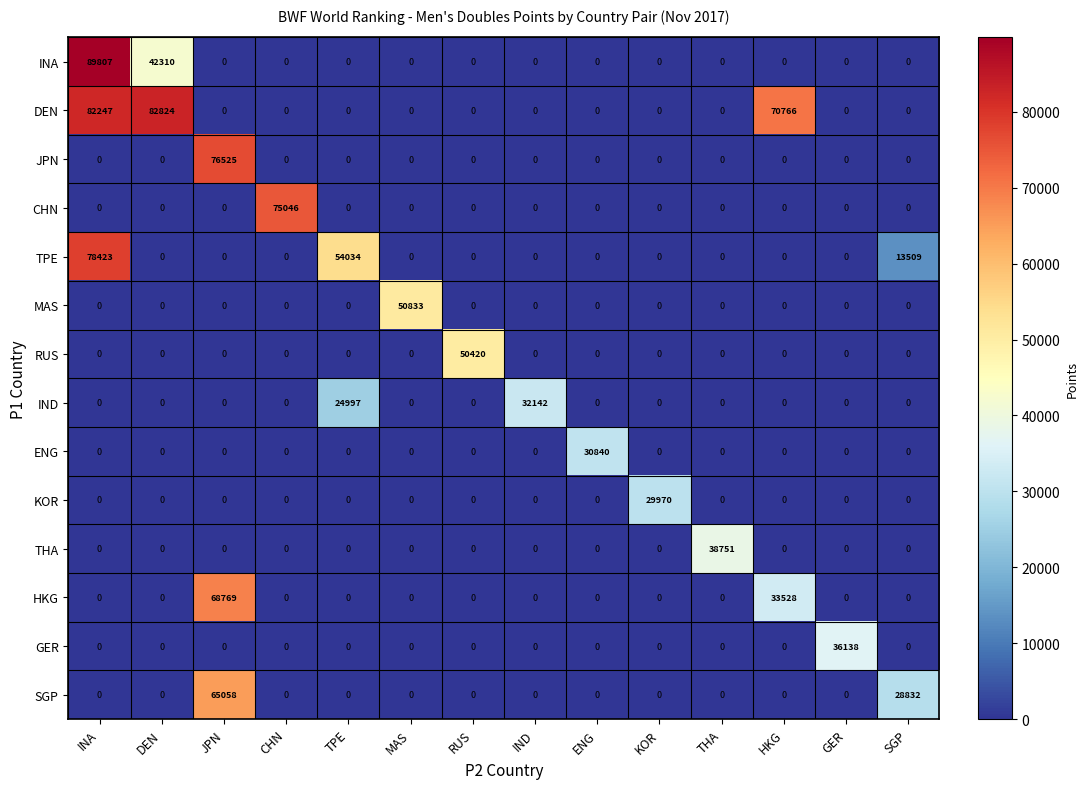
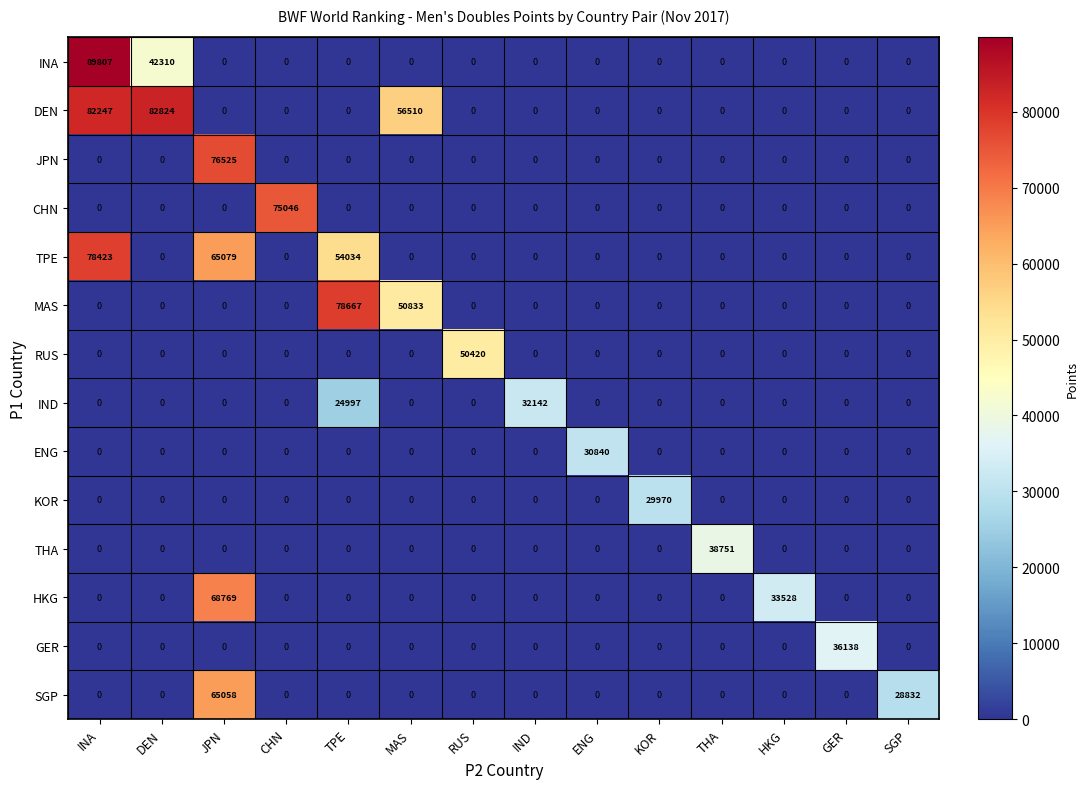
  {
    "INA": {
      "INA": 89807,
      "DEN": 42310,
      "JPN": 0,
      "CHN": 0,
      "TPE": 0,
      "MAS": 0,
      "RUS": 0,
      "IND": 0,
      "ENG": 0,
      "KOR": 0,
      "THA": 0,
      "HKG": 0,
      "GER": 0,
      "SGP": 0
    },
    "DEN": {
      "INA": 82247,
      "DEN": 82824,
      "JPN": 0,
      "CHN": 0,
      "TPE": 0,
-     "MAS": 0,
+     "MAS": 56510,
      "RUS": 0,
      "IND": 0,
      "ENG": 0,
      "KOR": 0,
      "THA": 0,
-     "HKG": 70766,
+     "HKG": 0,
      "GER": 0,
      "SGP": 0
    },
    "JPN": {
      "INA": 0,
      "DEN": 0,
      "JPN": 76525,
      "CHN": 0,
      "TPE": 0,
      "MAS": 0,
      "RUS": 0,
      "IND": 0,
      "ENG": 0,
      "KOR": 0,
      "THA": 0,
      "HKG": 0,
      "GER": 0,
      "SGP": 0
    },
    "CHN": {
      "INA": 0,
      "DEN": 0,
      "JPN": 0,
      "CHN": 75046,
      "TPE": 0,
      "MAS": 0,
      "RUS": 0,
      "IND": 0,
      "ENG": 0,
      "KOR": 0,
      "THA": 0,
      "HKG": 0,
      "GER": 0,
      "SGP": 0
    },
    "TPE": {
      "INA": 78423,
      "DEN": 0,
-     "JPN": 0,
+     "JPN": 65079,
      "CHN": 0,
      "TPE": 54034,
      "MAS": 0,
      "RUS": 0,
      "IND": 0,
      "ENG": 0,
      "KOR": 0,
      "THA": 0,
      "HKG": 0,
      "GER": 0,
-     "SGP": 13509
+     "SGP": 0
    },
    "MAS": {
      "INA": 0,
      "DEN": 0,
      "JPN": 0,
      "CHN": 0,
-     "TPE": 0,
+     "TPE": 78667,
      "MAS": 50833,
      "RUS": 0,
      "IND": 0,
      "ENG": 0,
      "KOR": 0,
      "THA": 0,
      "HKG": 0,
      "GER": 0,
      "SGP": 0
    },
    "RUS": {
      "INA": 0,
      "DEN": 0,
      "JPN": 0,
      "CHN": 0,
      "TPE": 0,
      "MAS": 0,
      "RUS": 50420,
      "IND": 0,
      "ENG": 0,
      "KOR": 0,
      "THA": 0,
      "HKG": 0,
      "GER": 0,
      "SGP": 0
    },
    "IND": {
      "INA": 0,
      "DEN": 0,
      "JPN": 0,
      "CHN": 0,
      "TPE": 24997,
      "MAS": 0,
      "RUS": 0,
      "IND": 32142,
      "ENG": 0,
      "KOR": 0,
      "THA": 0,
      "HKG": 0,
      "GER": 0,
      "SGP": 0
    },
    "ENG": {
      "INA": 0,
      "DEN": 0,
      "JPN": 0,
      "CHN": 0,
      "TPE": 0,
      "MAS": 0,
      "RUS": 0,
      "IND": 0,
      "ENG": 30840,
      "KOR": 0,
      "THA": 0,
      "HKG": 0,
      "GER": 0,
      "SGP": 0
    },
    "KOR": {
      "INA": 0,
      "DEN": 0,
      "JPN": 0,
      "CHN": 0,
      "TPE": 0,
      "MAS": 0,
      "RUS": 0,
      "IND": 0,
      "ENG": 0,
      "KOR": 29970,
      "THA": 0,
      "HKG": 0,
      "GER": 0,
      "SGP": 0
    },
    "THA": {
      "INA": 0,
      "DEN": 0,
      "JPN": 0,
      "CHN": 0,
      "TPE": 0,
      "MAS": 0,
      "RUS": 0,
      "IND": 0,
      "ENG": 0,
      "KOR": 0,
      "THA": 38751,
      "HKG": 0,
      "GER": 0,
      "SGP": 0
    },
    "HKG": {
      "INA": 0,
      "DEN": 0,
      "JPN": 68769,
      "CHN": 0,
      "TPE": 0,
      "MAS": 0,
      "RUS": 0,
      "IND": 0,
      "ENG": 0,
      "KOR": 0,
      "THA": 0,
      "HKG": 33528,
      "GER": 0,
      "SGP": 0
    },
    "GER": {
      "INA": 0,
      "DEN": 0,
      "JPN": 0,
      "CHN": 0,
      "TPE": 0,
      "MAS": 0,
      "RUS": 0,
      "IND": 0,
      "ENG": 0,
      "KOR": 0,
      "THA": 0,
      "HKG": 0,
      "GER": 36138,
      "SGP": 0
    },
    "SGP": {
      "INA": 0,
      "DEN": 0,
      "JPN": 65058,
      "CHN": 0,
      "TPE": 0,
      "MAS": 0,
      "RUS": 0,
      "IND": 0,
      "ENG": 0,
      "KOR": 0,
      "THA": 0,
      "HKG": 0,
      "GER": 0,
      "SGP": 28832
    }
  }
